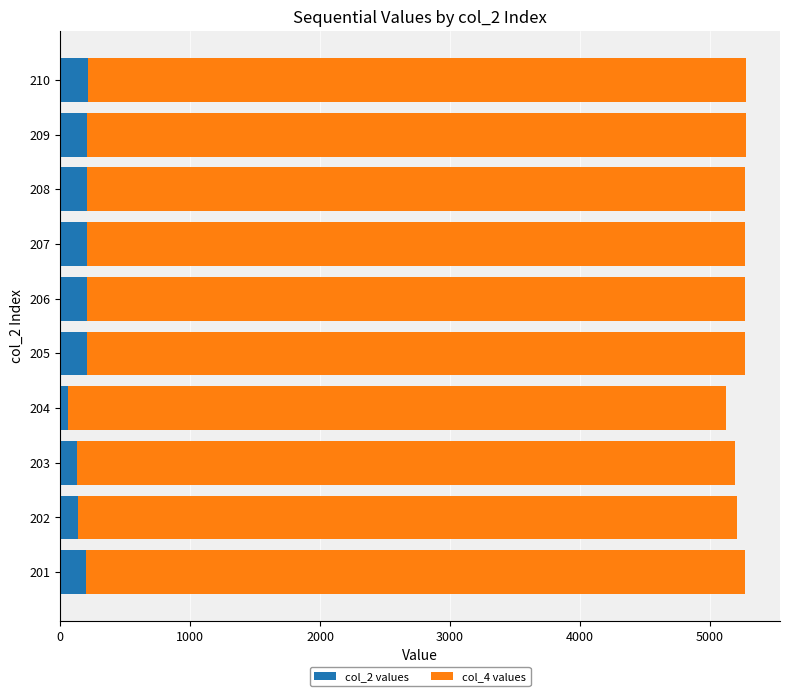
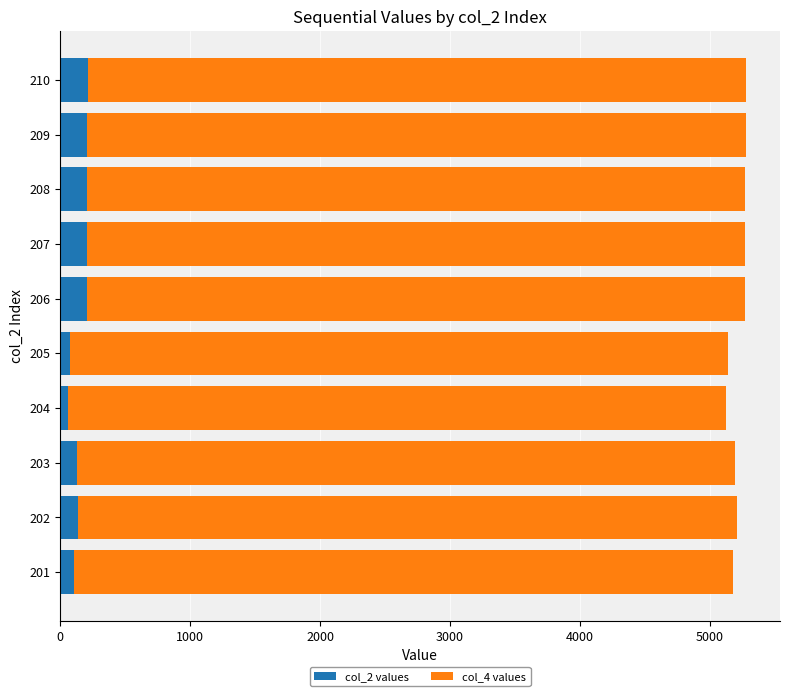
  {
    "col_2 values": {
      "210": 210,
      "209": 210,
      "208": 210,
      "207": 210,
      "206": 210,
-     "205": 210,
+     "205": 80,
      "204": 60,
      "203": 130,
      "202": 140,
-     "201": 200
+     "201": 110
    },
    "col_4 values": {
      "210": 5070,
      "209": 5070,
      "208": 5070,
      "207": 5070,
      "206": 5070,
      "205": 5070,
      "204": 5070,
      "203": 5070,
      "202": 5070,
      "201": 5070
    }
  }
